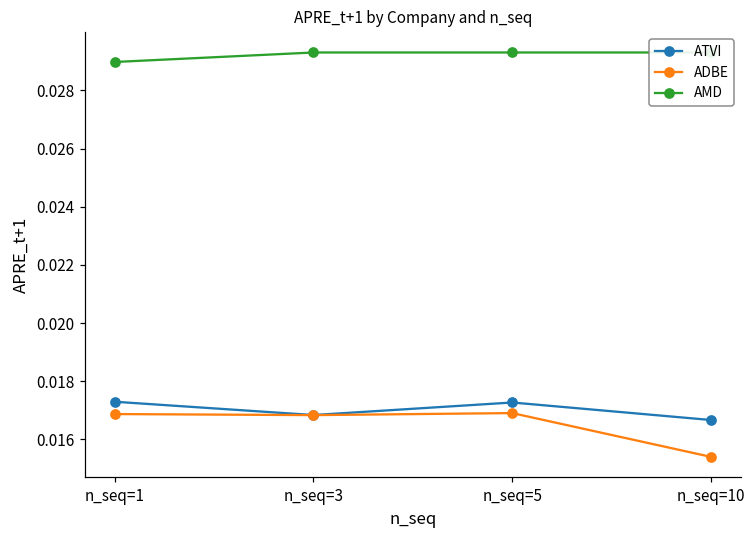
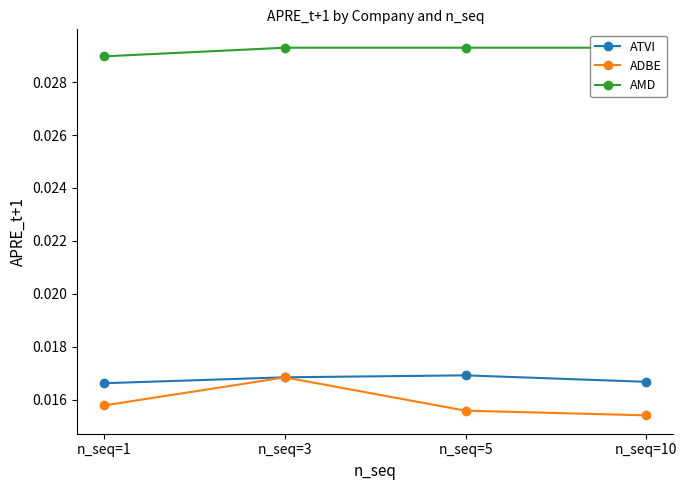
  {
    "ATVI": {
-     "n_seq=1": 0.0173,
-     "n_seq=5": 0.0173,
+     "n_seq=1": 0.0166,
+     "n_seq=5": 0.0169,
      "n_seq=10": 0.0167
    },
    "ADBE": {
-     "n_seq=1": 0.0169,
-     "n_seq=5": 0.0169,
+     "n_seq=1": 0.0158,
+     "n_seq=5": 0.0156,
      "n_seq=10": 0.0154
    },
    "AMD": {
      "n_seq=1": 0.0290,
      "n_seq=3": 0.0293,
      "n_seq=5": 0.0293
    }
  }
